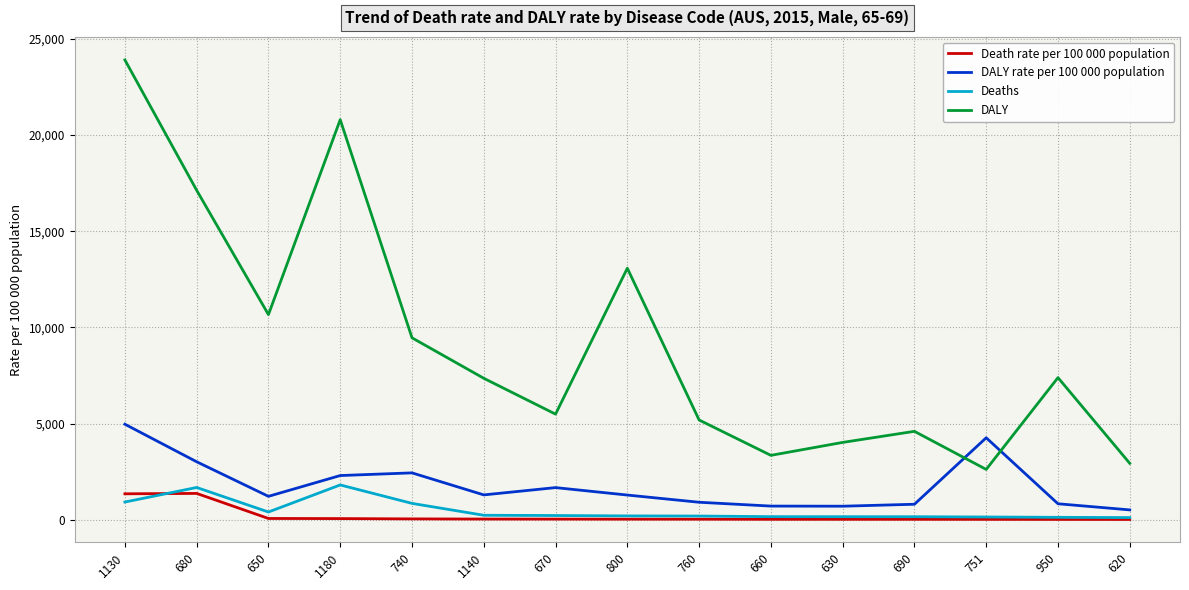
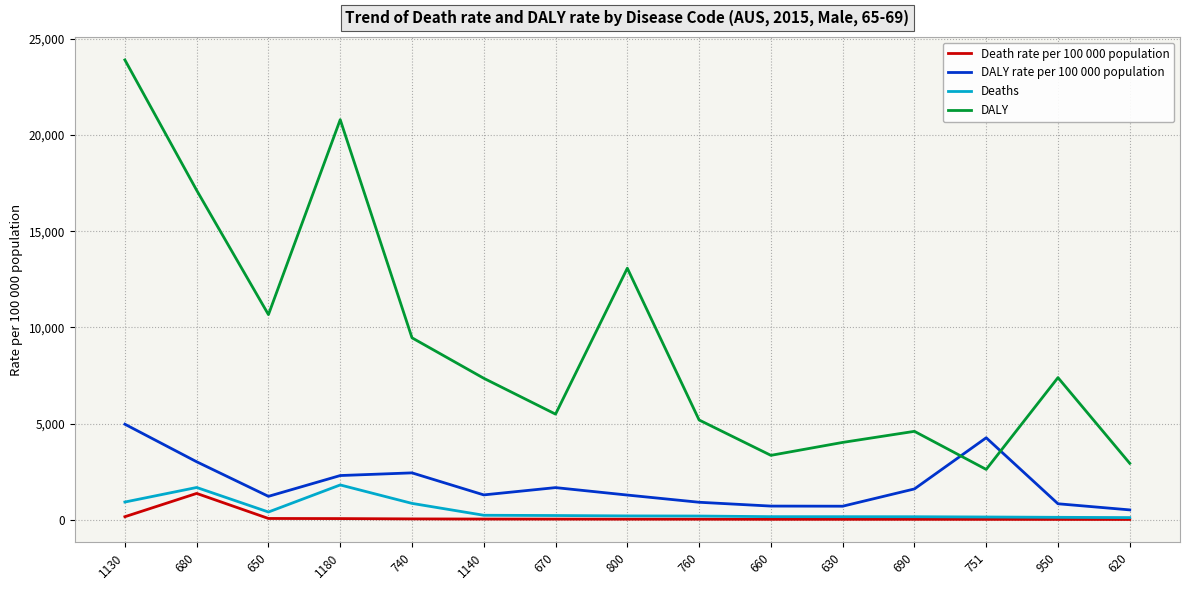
  {
    "Death rate per 100 000 population": {
-     "1130": "1,400",
+     "1130": "200",
      "680": "1,400",
      "650": "100",
      "1180": "100",
      "740": "100",
      "1140": "0",
      "670": "0",
      "800": "0",
      "760": "0",
      "660": "0",
      "630": "0",
      "690": "0"
    },
    "DALY rate per 100 000 population": {
      "1130": "5,000",
      "680": "3,000",
      "650": "1,200",
      "1180": "2,300",
      "740": "2,400",
      "1140": "1,300",
      "670": "1,700",
      "800": "1,300",
      "760": "900",
      "660": "700",
      "630": "700",
-     "690": "800",
+     "690": "1,600",
      "751": "4,300",
      "950": "800",
      "620": "500"
    },
    "Deaths": {
      "1130": "900",
      "680": "1,700",
      "650": "400",
      "1180": "1,800",
      "740": "900",
      "1140": "200",
      "670": "200",
      "800": "200",
      "760": "200",
      "660": "200",
      "630": "200",
      "690": "200"
    },
    "DALY": {
      "1130": "23,900",
      "680": "17,100",
      "650": "10,700",
      "1180": "20,800",
      "740": "9,500",
      "1140": "7,400",
      "670": "5,500",
      "800": "13,100",
      "760": "5,200",
      "660": "3,400",
      "630": "4,000",
      "690": "4,600",
      "751": "2,600",
      "950": "7,400",
      "620": "2,900"
    }
  }
